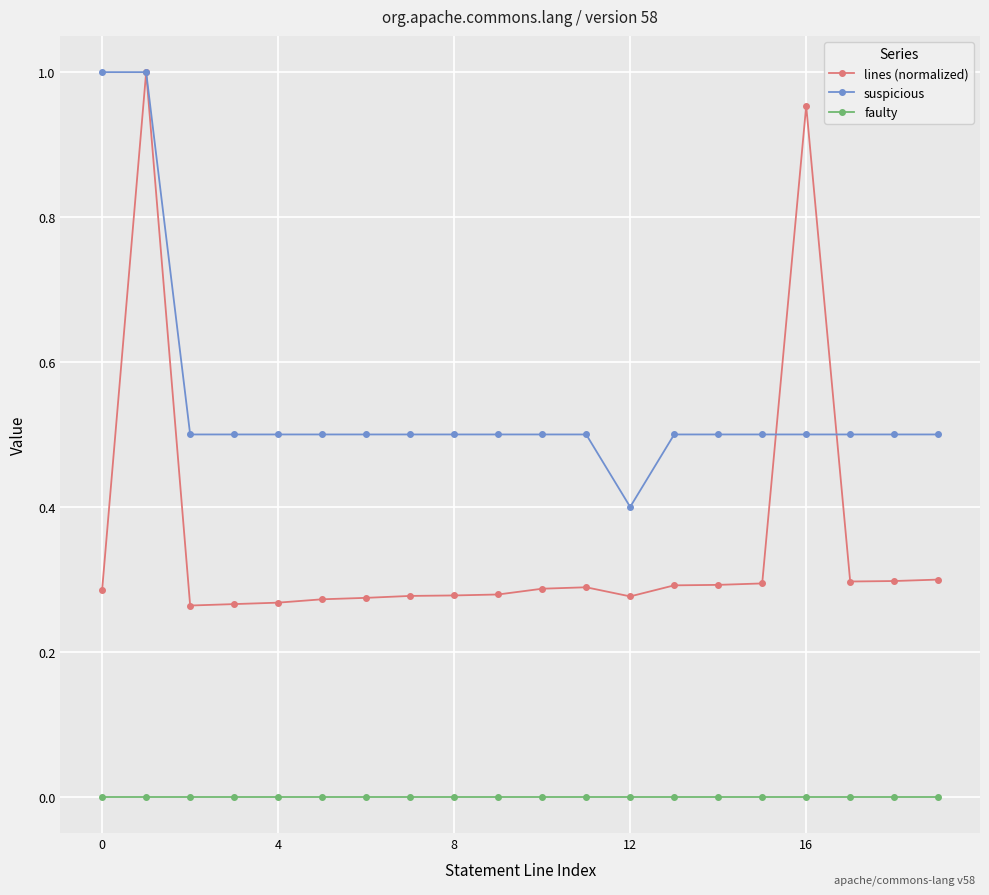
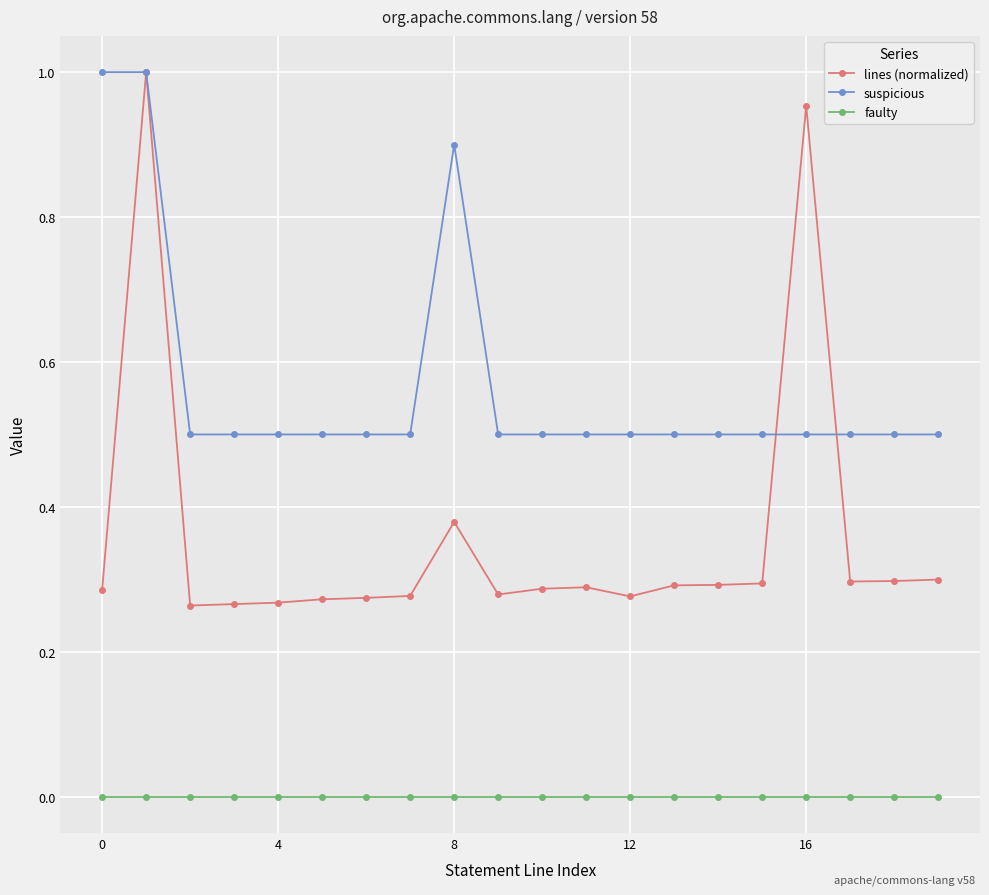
  {
    "lines (normalized)": {
      "0": 0.29,
      "4": 0.27,
-     "8": 0.28,
+     "8": 0.38,
      "12": 0.28,
      "16": 0.95
    },
    "suspicious": {
      "0": 1.0,
      "4": 0.5,
-     "8": 0.5,
-     "12": 0.4,
+     "8": 0.9,
+     "12": 0.5,
      "16": 0.5
    },
    "faulty": {
      "0": 0.00,
      "4": 0.00,
      "8": 0.00,
      "12": 0.00,
      "16": 0.00
    }
  }
